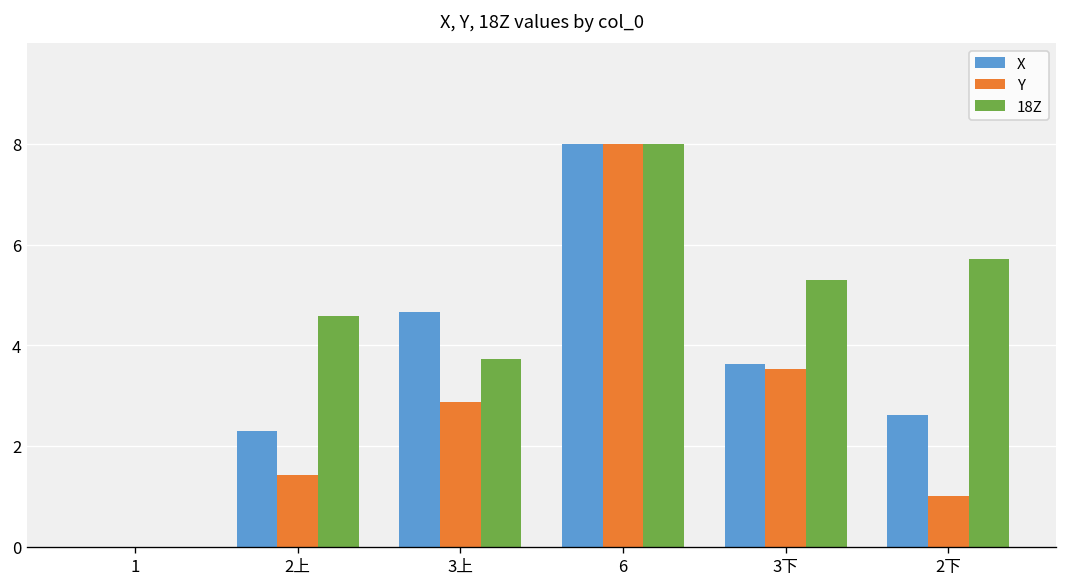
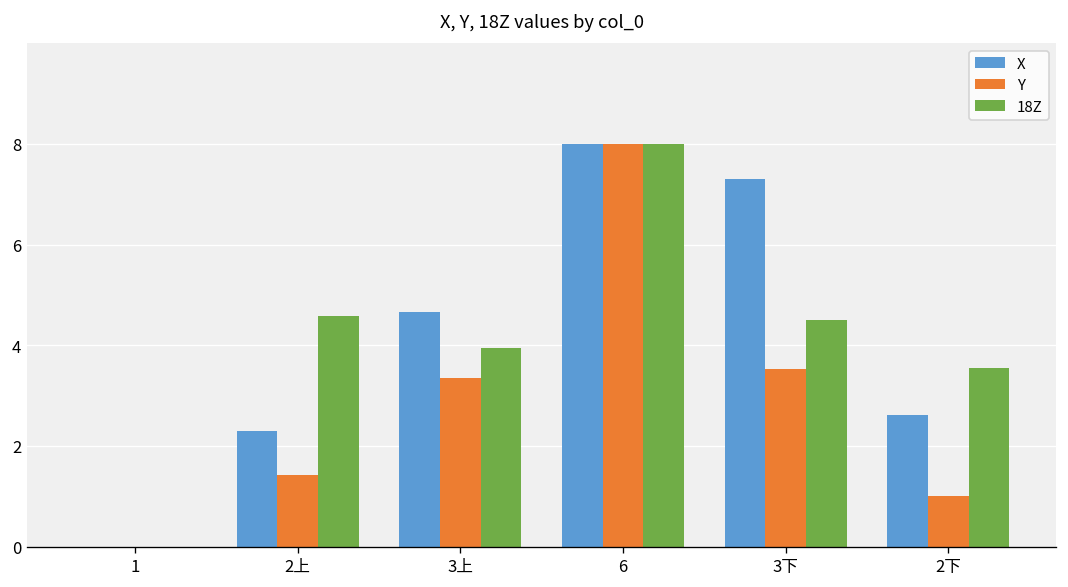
  {
    "X": {
      "1": 0.0,
      "2上": 2.3,
      "3上": 4.7,
      "6": 8.0,
-     "3下": 3.6,
+     "3下": 7.3,
      "2下": 2.6
    },
    "Y": {
      "1": 0.0,
      "2上": 1.4,
-     "3上": 2.9,
+     "3上": 3.4,
      "6": 8.0,
      "3下": 3.5,
      "2下": 1.0
    },
    "18Z": {
      "1": 0.0,
      "2上": 4.6,
-     "3上": 3.7,
+     "3上": 3.9,
      "6": 8.0,
-     "3下": 5.3,
-     "2下": 5.7
+     "3下": 4.5,
+     "2下": 3.6
    }
  }
